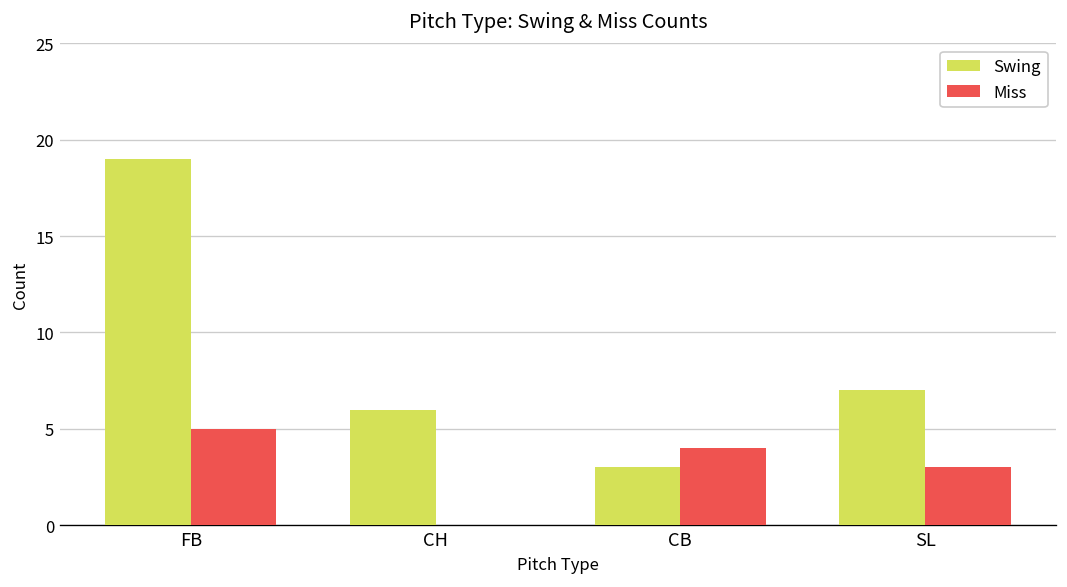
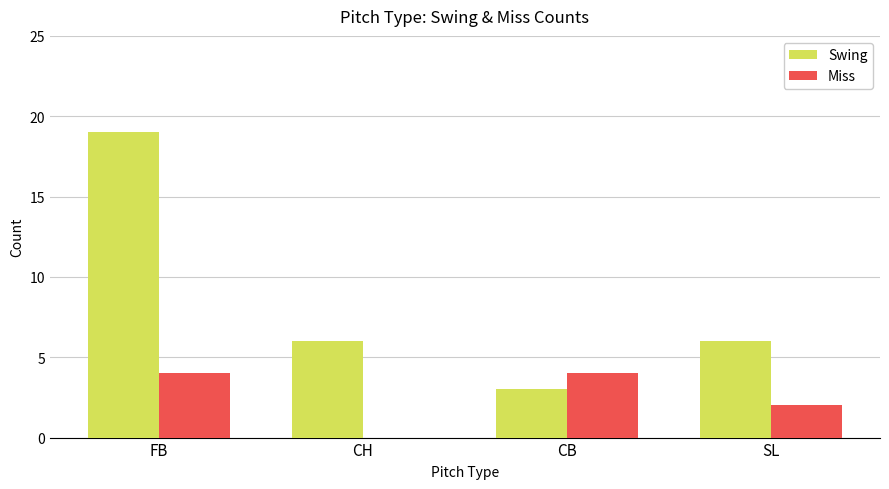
  {
    "Swing": {
      "FB": 19,
      "CH": 6,
      "CB": 3,
-     "SL": 7
+     "SL": 6
    },
    "Miss": {
-     "FB": 5,
+     "FB": 4,
      "CH": 0,
      "CB": 4,
-     "SL": 3
+     "SL": 2
    }
  }
